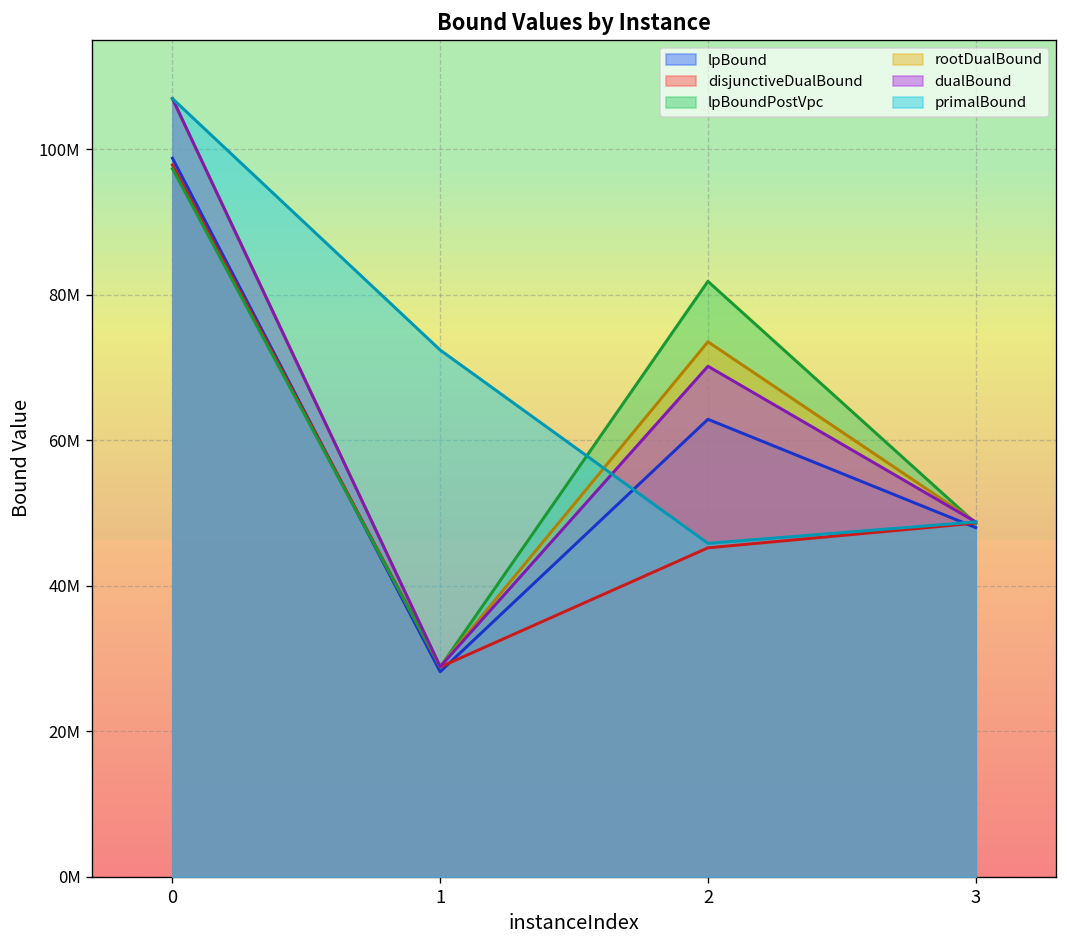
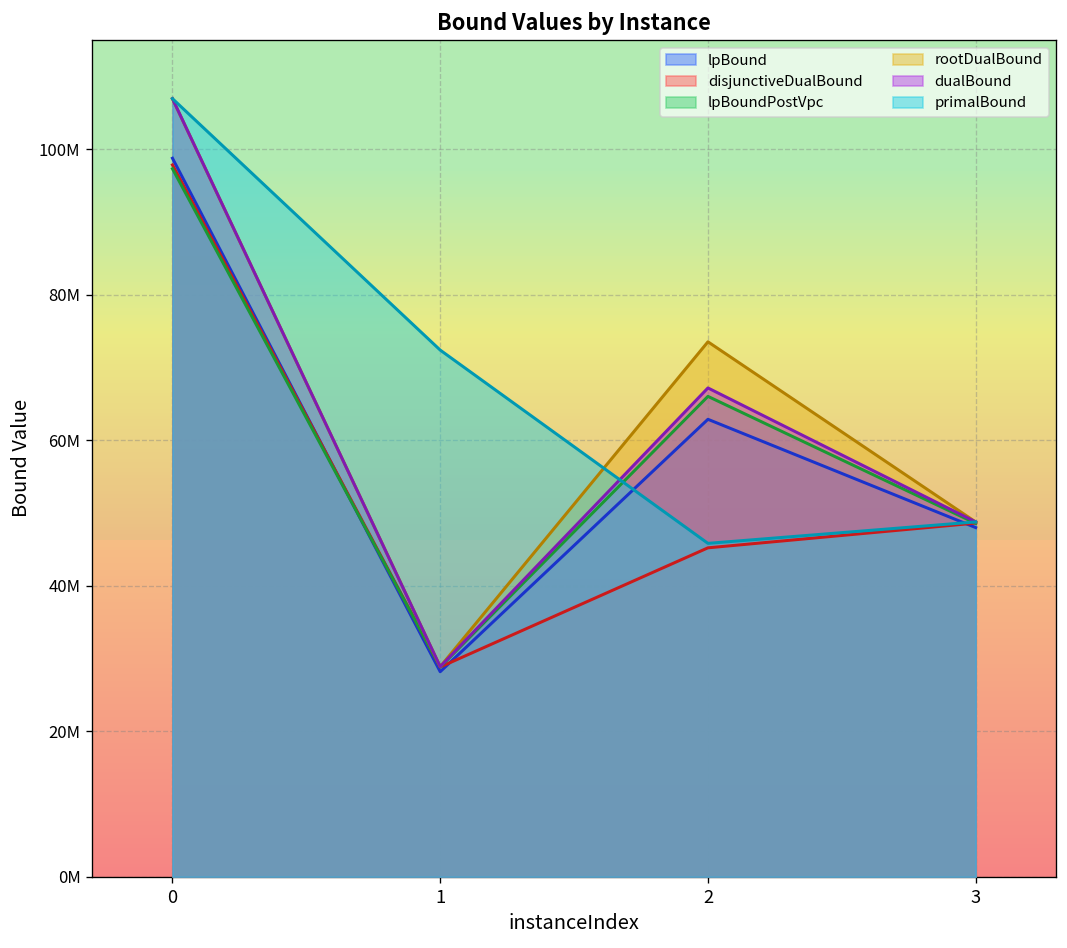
  {
    "lpBound": {
      "0": 99000000,
      "1": 28000000,
      "2": 63000000,
      "3": 48000000
    },
    "disjunctiveDualBound": {
      "0": 98000000,
      "2": 45000000
    },
    "lpBoundPostVpc": {
      "0": 97000000,
-     "2": 82000000
+     "2": 66000000
    },
    "rootDualBound": {
      "2": 74000000
    },
    "dualBound": {
-     "2": 70000000
+     "2": 67000000
    },
    "primalBound": {
      "1": 72000000,
      "2": 46000000
    }
  }
